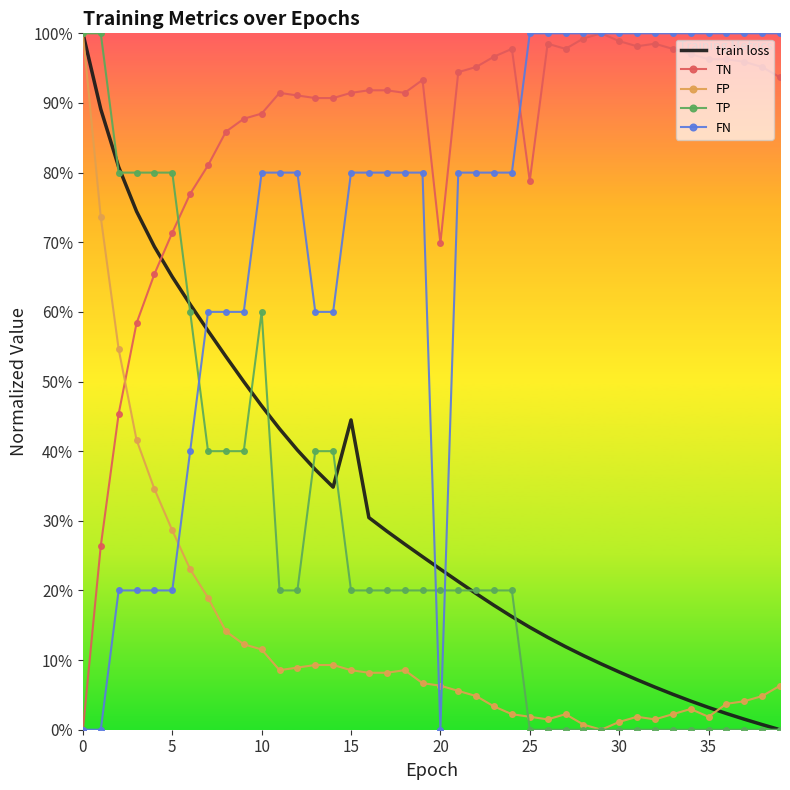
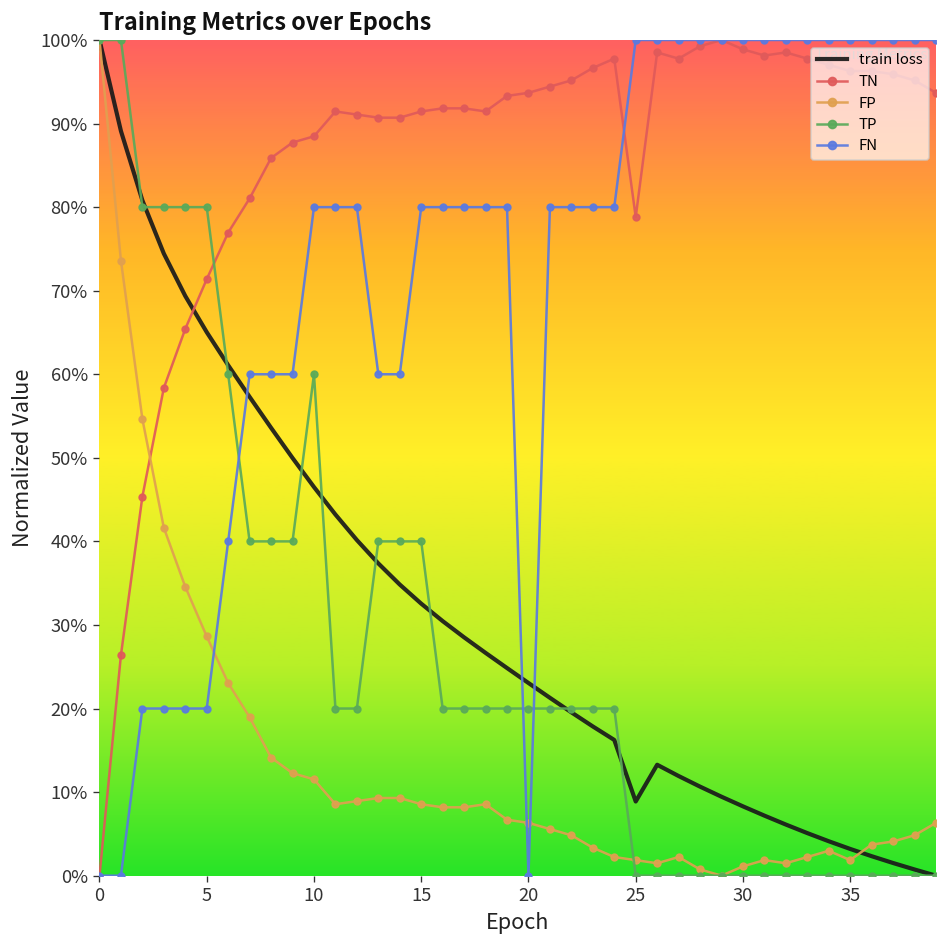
  {
    "train loss": {
      "5": "65%",
      "10": "47%",
-     "15": "44%",
+     "15": "33%",
      "20": "23%",
-     "25": "15%",
+     "25": "9%",
      "30": "8%",
      "35": "3%"
    },
    "TN": {
      "5": "71%",
      "10": "88%",
      "15": "91%",
-     "20": "70%",
+     "20": "94%",
      "25": "79%",
      "30": "99%"
    },
    "FP": {
      "5": "29%",
      "10": "12%",
      "15": "9%",
      "20": "6%",
      "25": "2%",
      "30": "1%",
      "35": "2%"
    },
    "TP": {
      "5": "80%",
      "10": "60%",
-     "15": "20%",
+     "15": "40%",
      "20": "20%",
      "25": "0%",
      "30": "0%",
      "35": "0%"
    },
    "FN": {
      "5": "20%",
      "10": "80%",
      "15": "80%",
      "20": "0%",
      "25": "100%",
      "30": "100%",
      "35": "100%"
    }
  }
